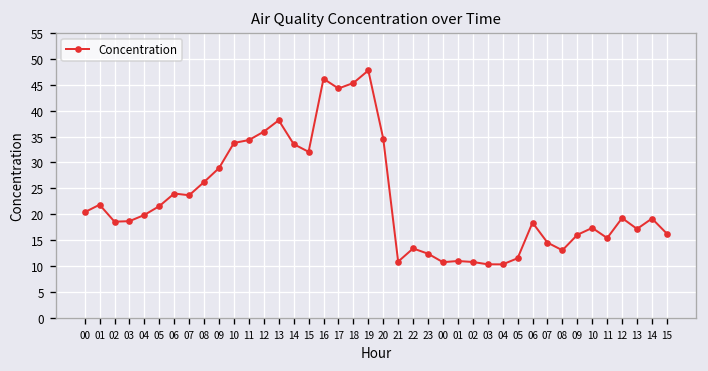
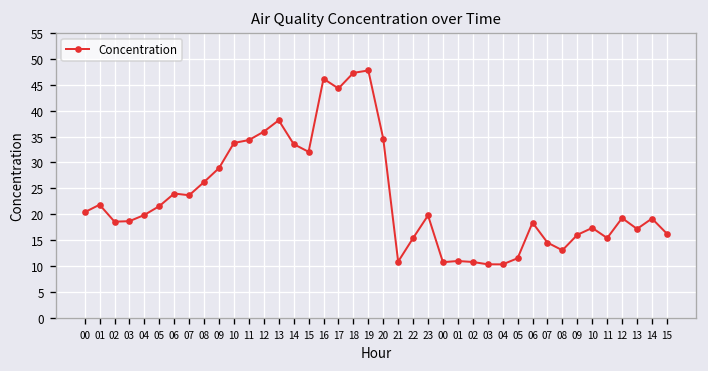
  {
    "16": 46,
    "17": 44,
-   "18": 45,
+   "18": 47,
    "19": 48,
    "20": 35,
    "21": 11,
-   "22": 13,
-   "23": 12
+   "22": 15,
+   "23": 20
  }
